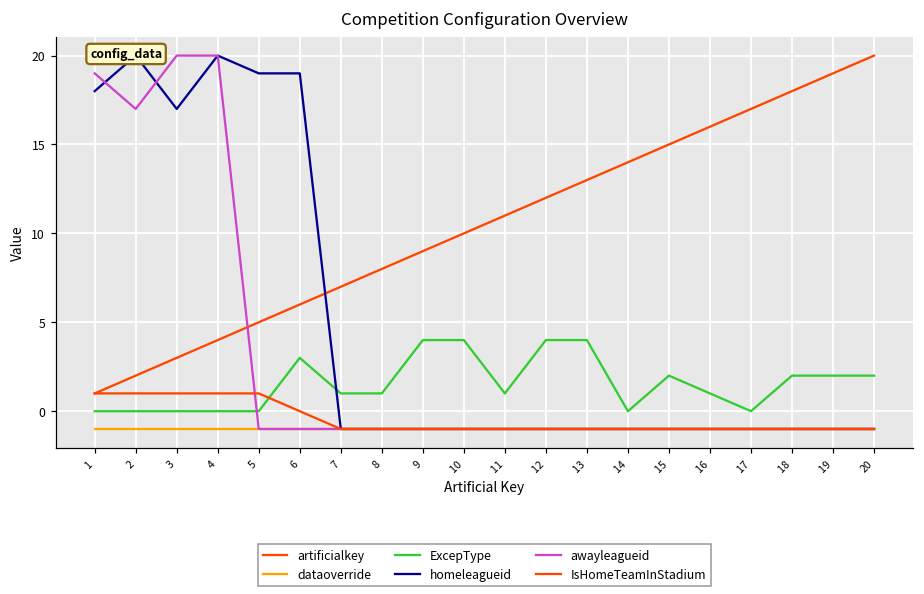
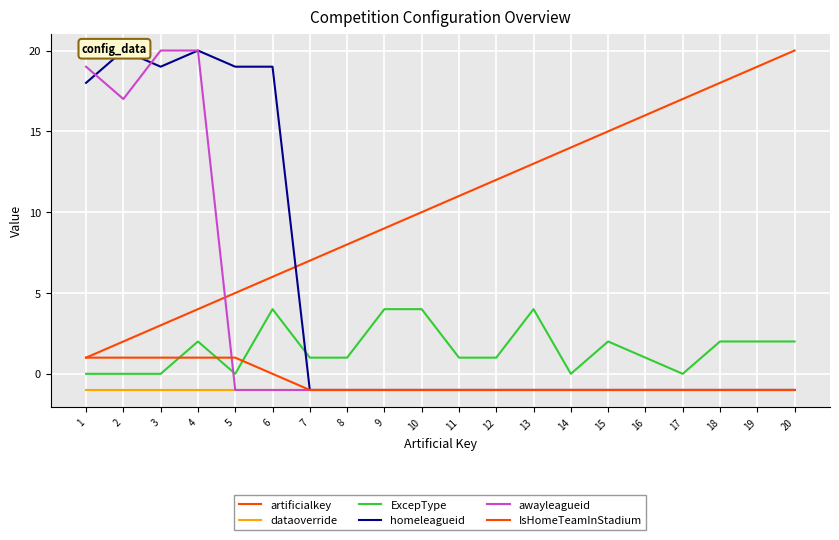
  {
    "dataoverride": {
      "1": -1,
      "2": -1,
      "3": -1,
      "4": -1
    },
    "ExcepType": {
      "1": 0,
      "2": 0,
      "3": 0,
-     "4": 0,
+     "4": 2,
      "5": 0,
-     "6": 3,
+     "6": 4,
      "7": 1,
      "8": 1,
      "9": 4,
      "10": 4,
      "11": 1,
-     "12": 4,
+     "12": 1,
      "13": 4,
      "14": 0,
      "15": 2,
      "16": 1,
      "17": 0,
      "18": 2,
      "19": 2,
      "20": 2
    },
    "homeleagueid": {
      "1": 18,
-     "3": 17,
+     "3": 19,
      "5": 19,
      "6": 19
    },
    "awayleagueid": {
      "1": 19,
      "2": 17,
      "3": 20
    }
  }
